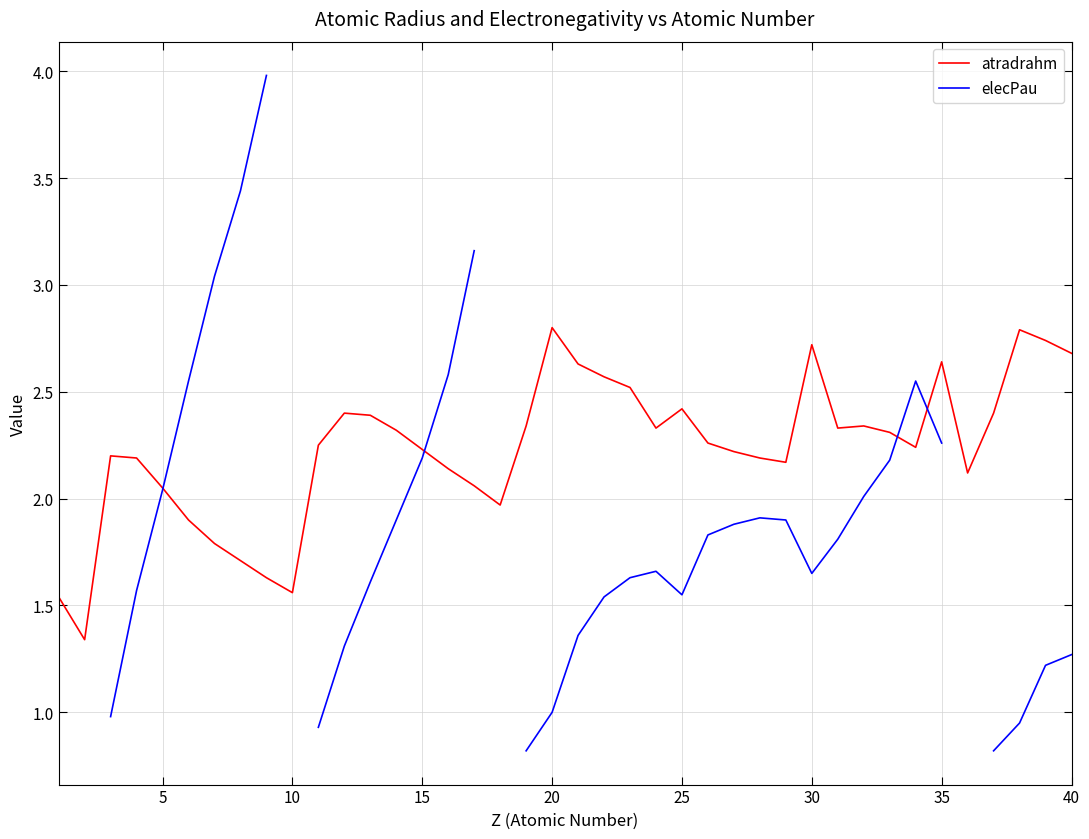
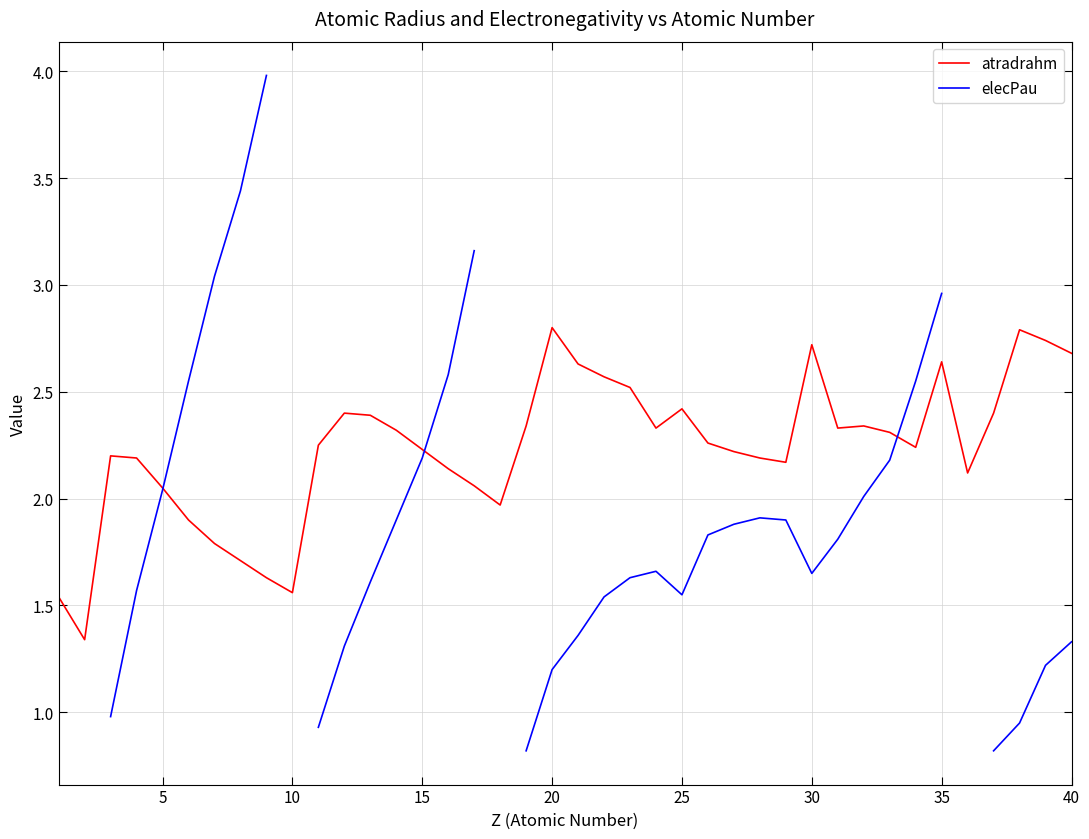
  {
    "atradrahm": {
      "10": 1.56,
      "15": 2.23,
      "20": 2.80,
      "25": 2.42,
      "30": 2.72,
      "35": 2.64,
      "40": 2.68
    },
    "elecPau": {
      "15": 2.19,
-     "20": 1.0,
+     "20": 1.2,
      "25": 1.55,
      "30": 1.65,
-     "35": 2.26,
-     "40": 1.27
+     "35": 2.96,
+     "40": 1.33
    }
  }
